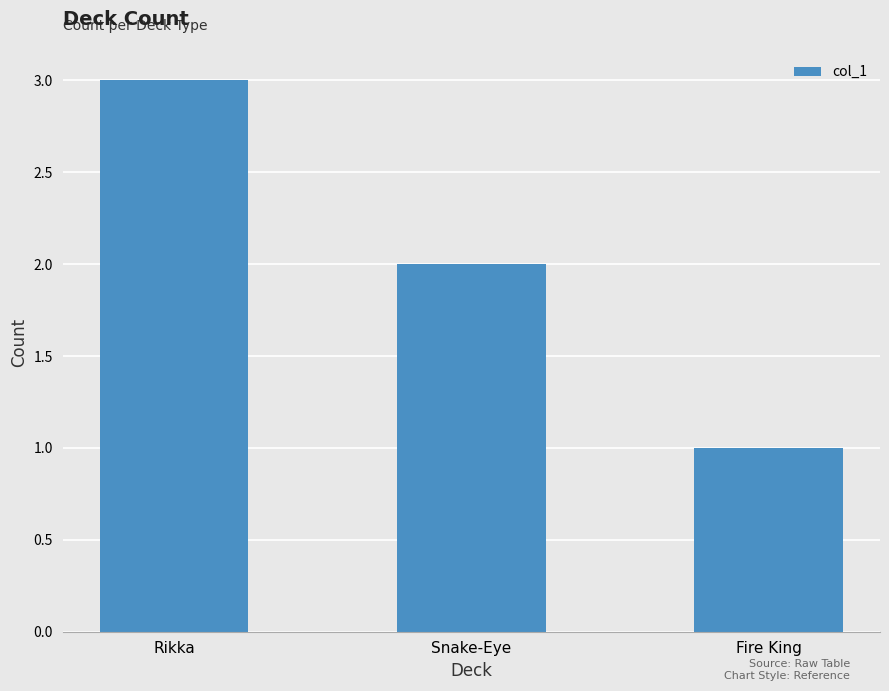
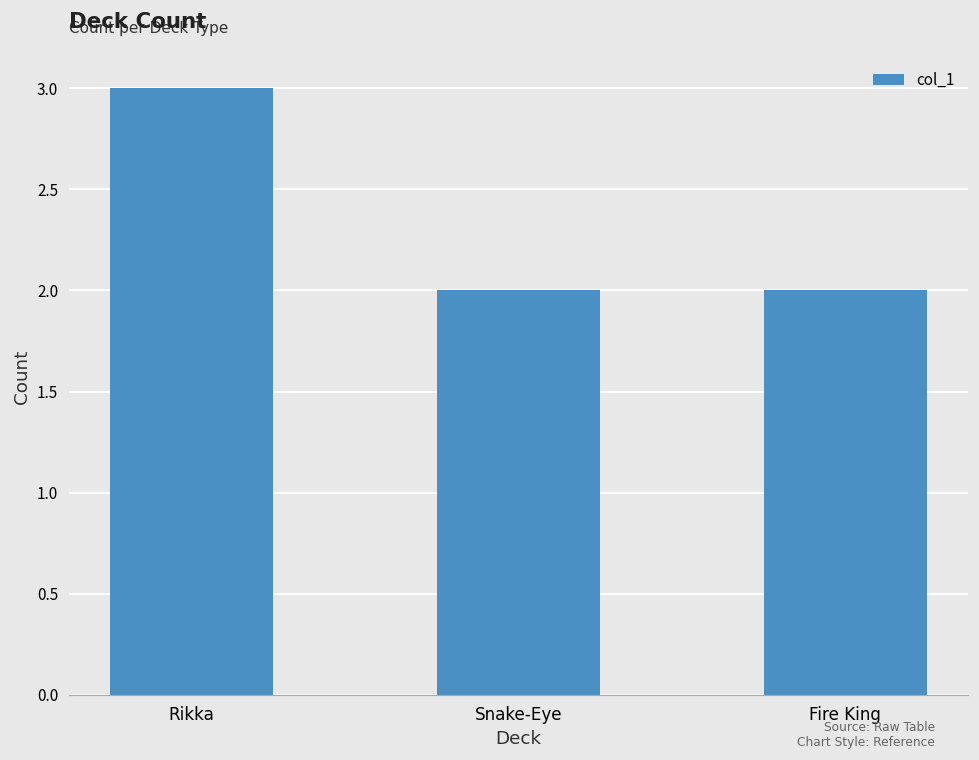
  {
    "Rikka": 3,
    "Snake-Eye": 2,
-   "Fire King": 1
+   "Fire King": 2
  }
